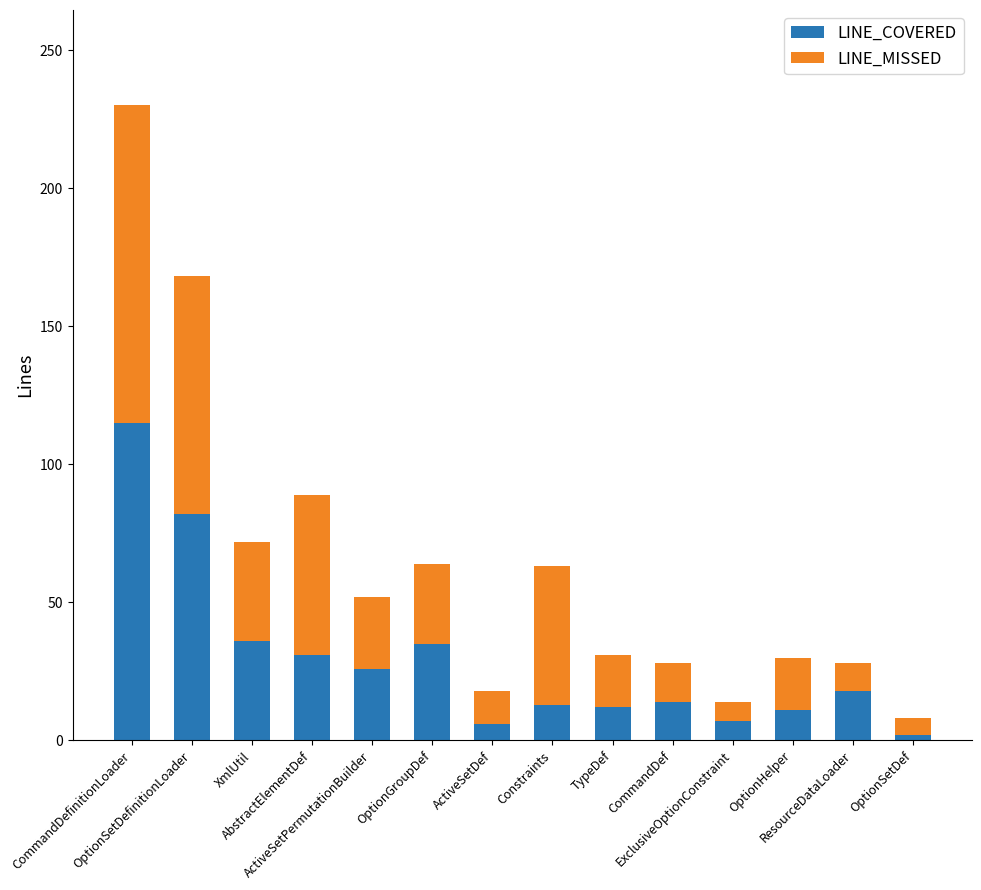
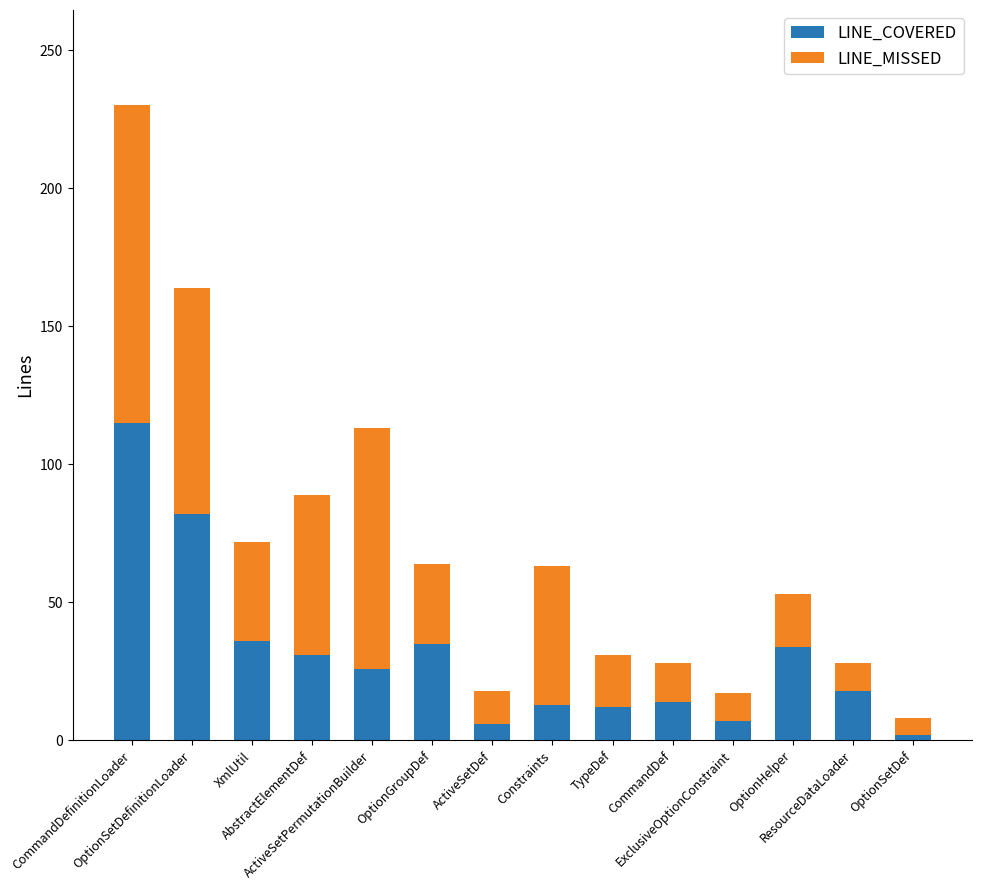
  {
    "LINE_COVERED": {
      "CommandDefinitionLoader": 115,
      "OptionSetDefinitionLoader": 82,
      "XmlUtil": 36,
      "AbstractElementDef": 31,
      "ActiveSetPermutationBuilder": 26,
      "OptionGroupDef": 35,
      "ActiveSetDef": 6,
      "Constraints": 13,
      "TypeDef": 12,
      "CommandDef": 14,
      "ExclusiveOptionConstraint": 7,
-     "OptionHelper": 11,
+     "OptionHelper": 34,
      "ResourceDataLoader": 18,
      "OptionSetDef": 2
    },
    "LINE_MISSED": {
      "CommandDefinitionLoader": 115,
-     "OptionSetDefinitionLoader": 86,
+     "OptionSetDefinitionLoader": 82,
      "XmlUtil": 36,
      "AbstractElementDef": 58,
-     "ActiveSetPermutationBuilder": 26,
+     "ActiveSetPermutationBuilder": 87,
      "OptionGroupDef": 29,
      "ActiveSetDef": 12,
      "Constraints": 50,
      "TypeDef": 19,
      "CommandDef": 14,
-     "ExclusiveOptionConstraint": 7,
+     "ExclusiveOptionConstraint": 10,
      "OptionHelper": 19,
      "ResourceDataLoader": 10,
      "OptionSetDef": 6
    }
  }
